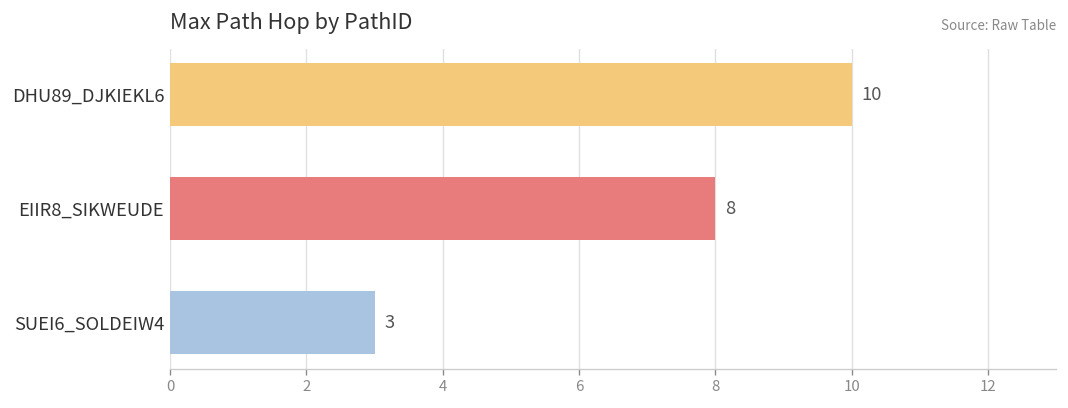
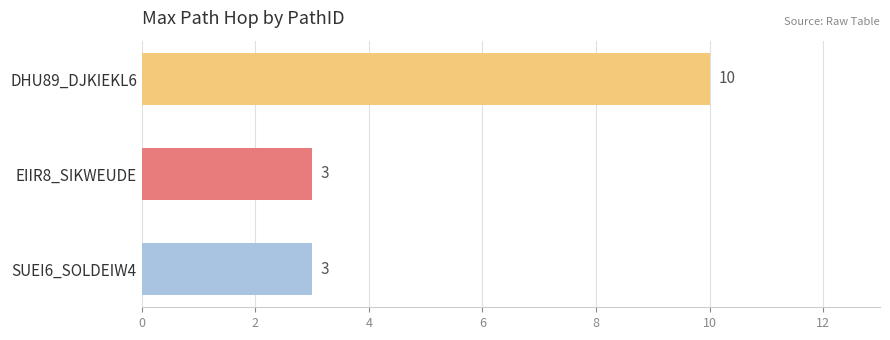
  {
    "DHU89_DJKIEKL6": 10,
-   "EIIR8_SIKWEUDE": 8,
+   "EIIR8_SIKWEUDE": 3,
    "SUEI6_SOLDEIW4": 3
  }
